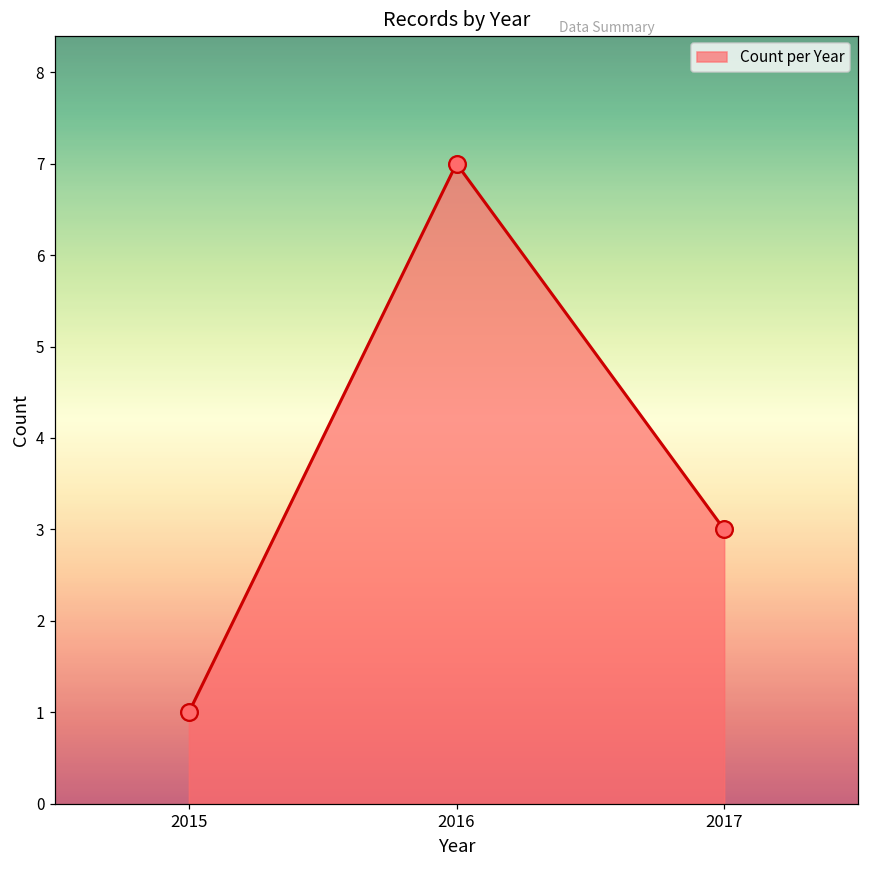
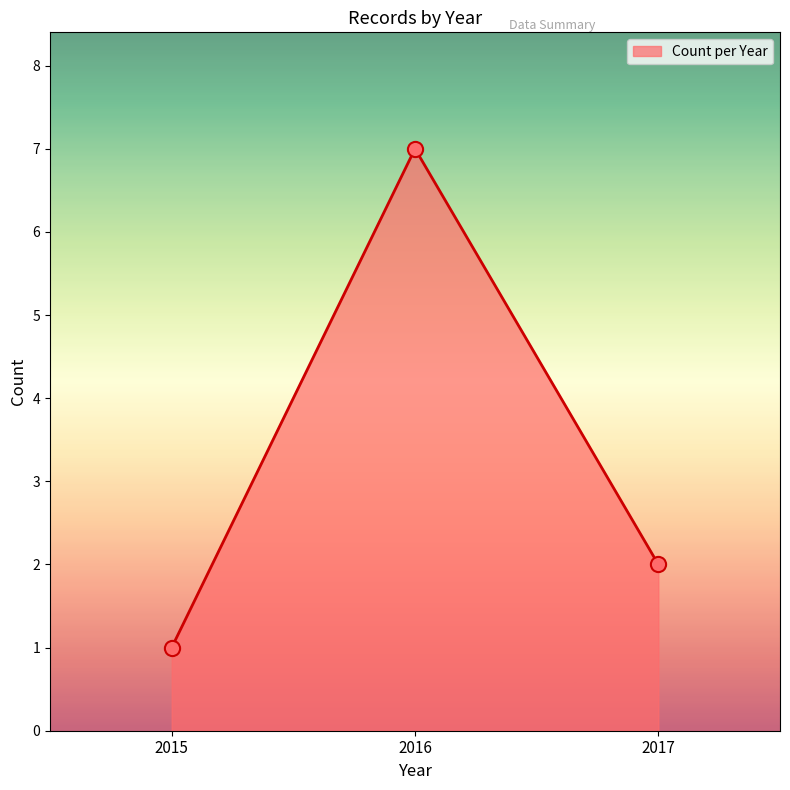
  {
    "2015": 1,
    "2016": 7,
-   "2017": 3
+   "2017": 2
  }
